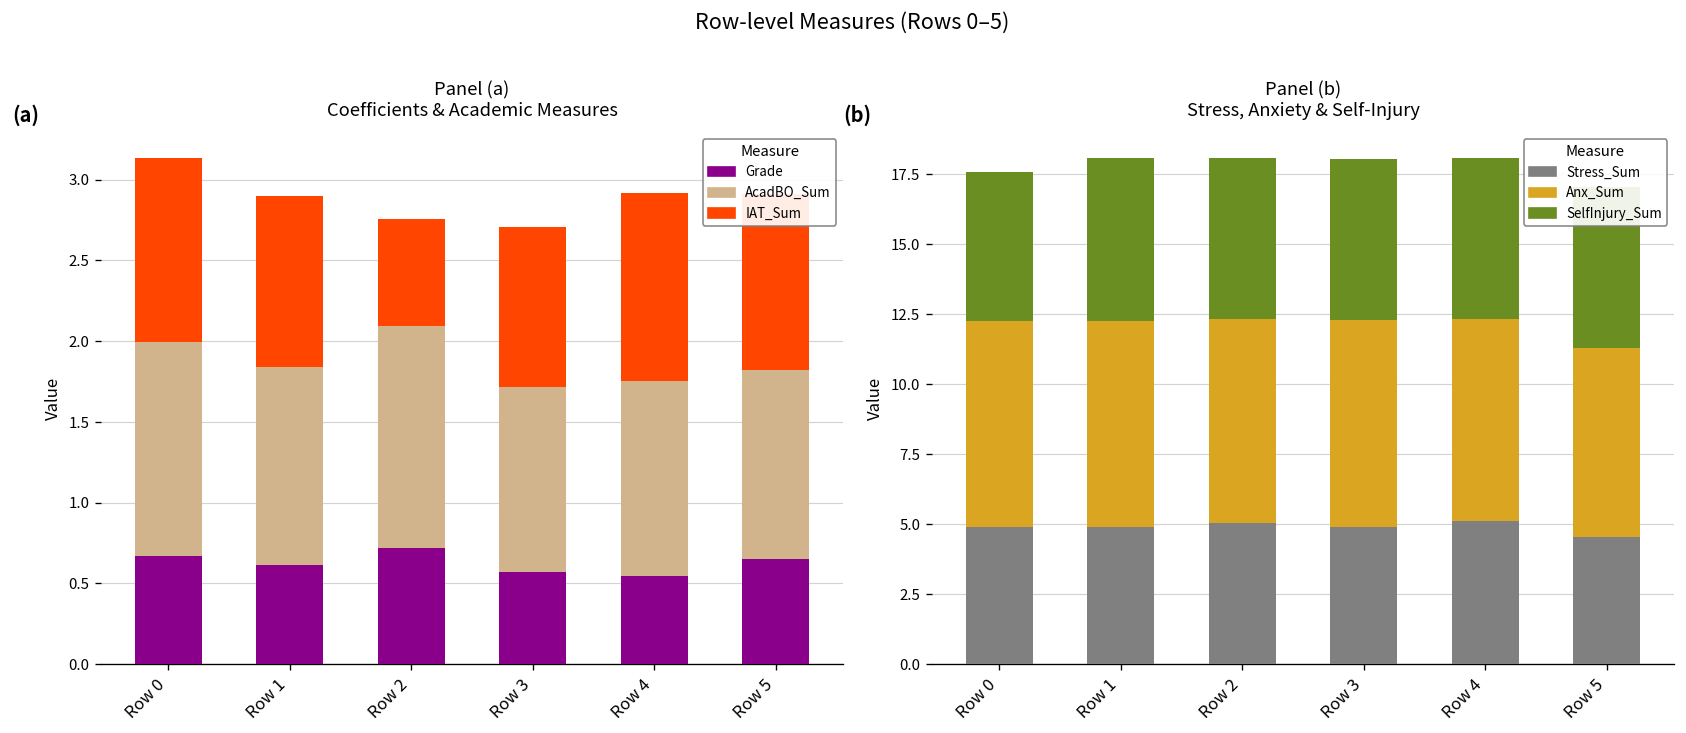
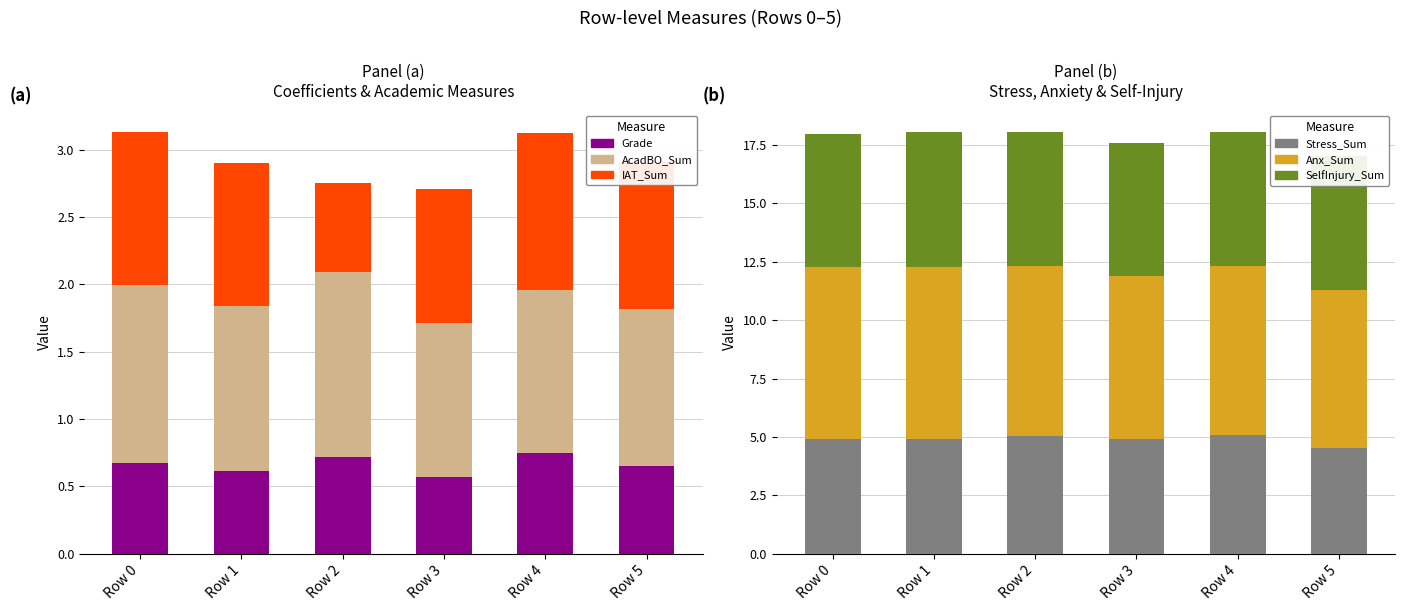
  {
    "Panel (a) Coefficients & Academic Measures": {
      "Grade": {
        "Row 0": 0.67,
        "Row 1": 0.61,
        "Row 2": 0.72,
        "Row 3": 0.57,
-       "Row 4": 0.55,
+       "Row 4": 0.75,
        "Row 5": 0.65
      },
      "AcadBO_Sum": {
        "Row 0": 1.32,
        "Row 1": 1.23,
        "Row 2": 1.37,
        "Row 3": 1.15,
        "Row 4": 1.21,
        "Row 5": 1.17
      },
      "IAT_Sum": {
        "Row 0": 1.14,
        "Row 1": 1.06,
        "Row 2": 0.66,
        "Row 3": 0.99,
        "Row 4": 1.17
      }
    },
    "Panel (b) Stress, Anxiety & Self-Injury": {
      "Stress_Sum": {
        "Row 0": 4.9,
        "Row 1": 4.9,
        "Row 2": 5.0,
        "Row 3": 4.9,
        "Row 4": 5.1,
        "Row 5": 4.5
      },
      "Anx_Sum": {
        "Row 0": 7.4,
        "Row 1": 7.4,
        "Row 2": 7.3,
-       "Row 3": 7.4,
+       "Row 3": 7.0,
        "Row 4": 7.2,
        "Row 5": 6.8
      },
      "SelfInjury_Sum": {
-       "Row 0": 5.3,
+       "Row 0": 5.7,
        "Row 1": 5.8,
        "Row 2": 5.7,
        "Row 3": 5.7,
        "Row 4": 5.7
      }
    }
  }
